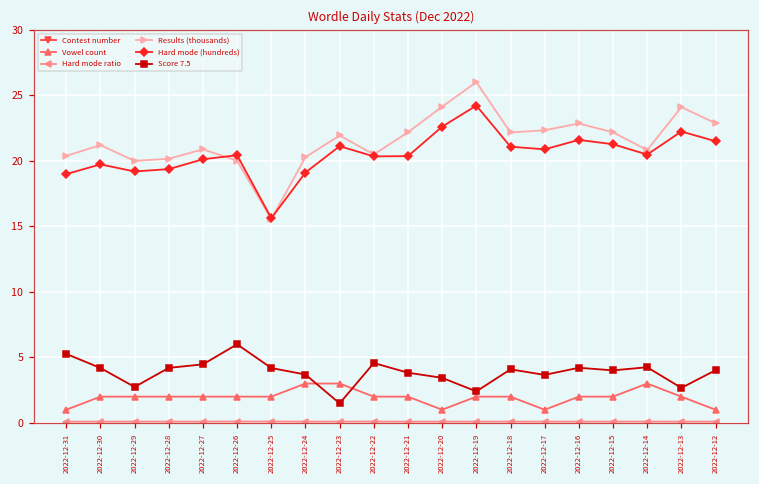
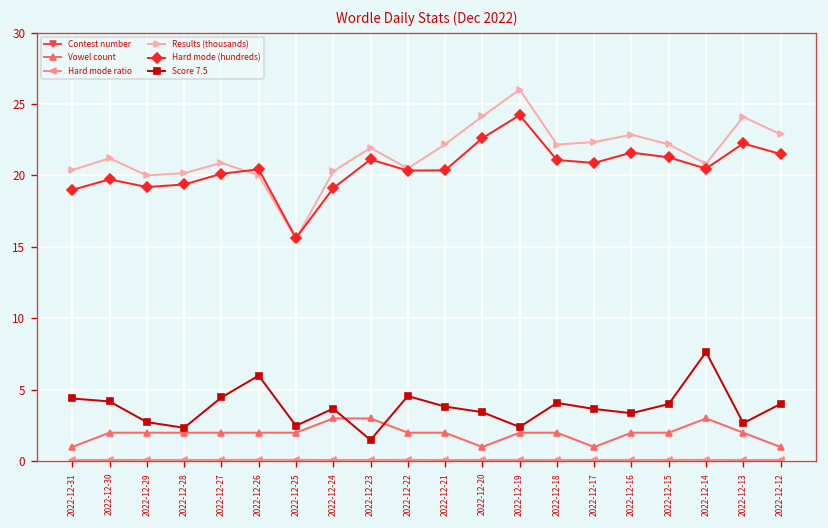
  {
    "Score 7.5": {
-     "2022-12-31": 5.3,
+     "2022-12-31": 4.4,
      "2022-12-30": 4.2,
      "2022-12-29": 2.7,
-     "2022-12-28": 4.2,
+     "2022-12-28": 2.3,
      "2022-12-27": 4.5,
      "2022-12-26": 6.0,
-     "2022-12-25": 4.2,
+     "2022-12-25": 2.5,
      "2022-12-24": 3.7,
      "2022-12-23": 1.5,
      "2022-12-22": 4.6,
      "2022-12-21": 3.8,
      "2022-12-20": 3.4,
      "2022-12-19": 2.4,
      "2022-12-18": 4.1,
      "2022-12-17": 3.7,
-     "2022-12-16": 4.2,
+     "2022-12-16": 3.4,
      "2022-12-15": 4.0,
-     "2022-12-14": 4.2,
+     "2022-12-14": 7.6,
      "2022-12-13": 2.7,
      "2022-12-12": 4.0
    }
  }
